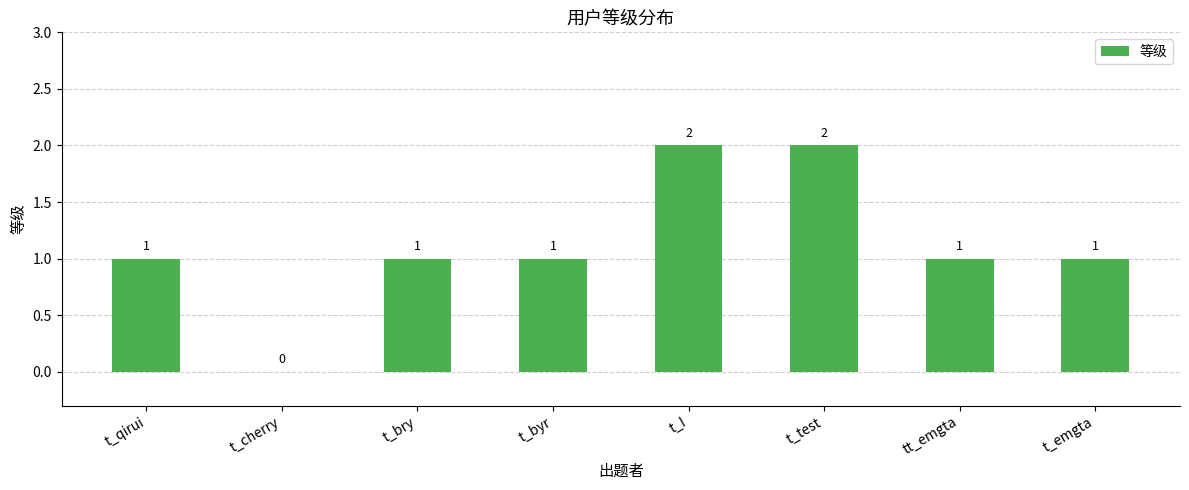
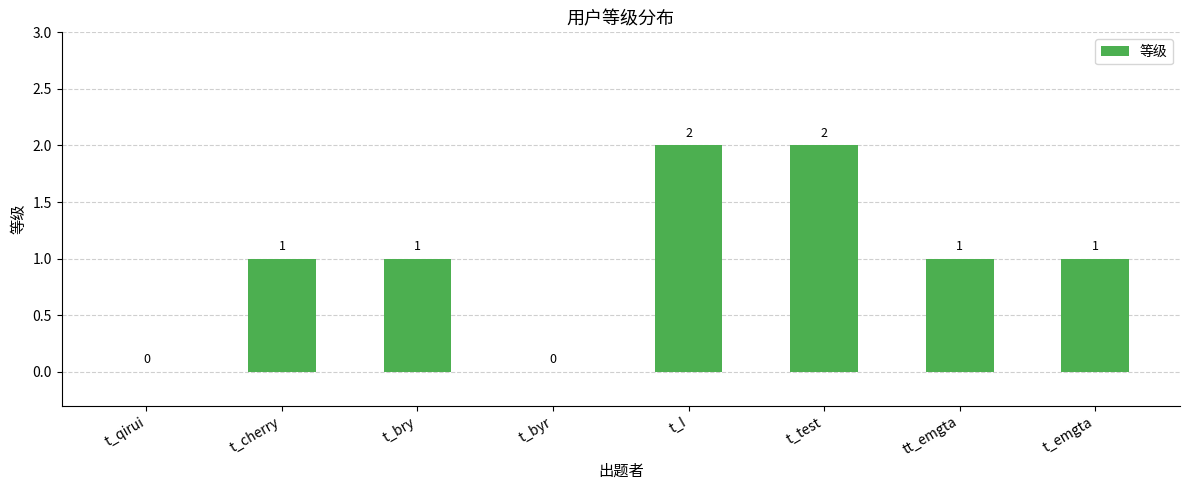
  {
-   "t_qirui": 1,
-   "t_cherry": 0,
+   "t_qirui": 0,
+   "t_cherry": 1,
    "t_bry": 1,
-   "t_byr": 1,
+   "t_byr": 0,
    "t_I": 2,
    "t_test": 2,
    "tt_emgta": 1,
    "t_emgta": 1
  }
